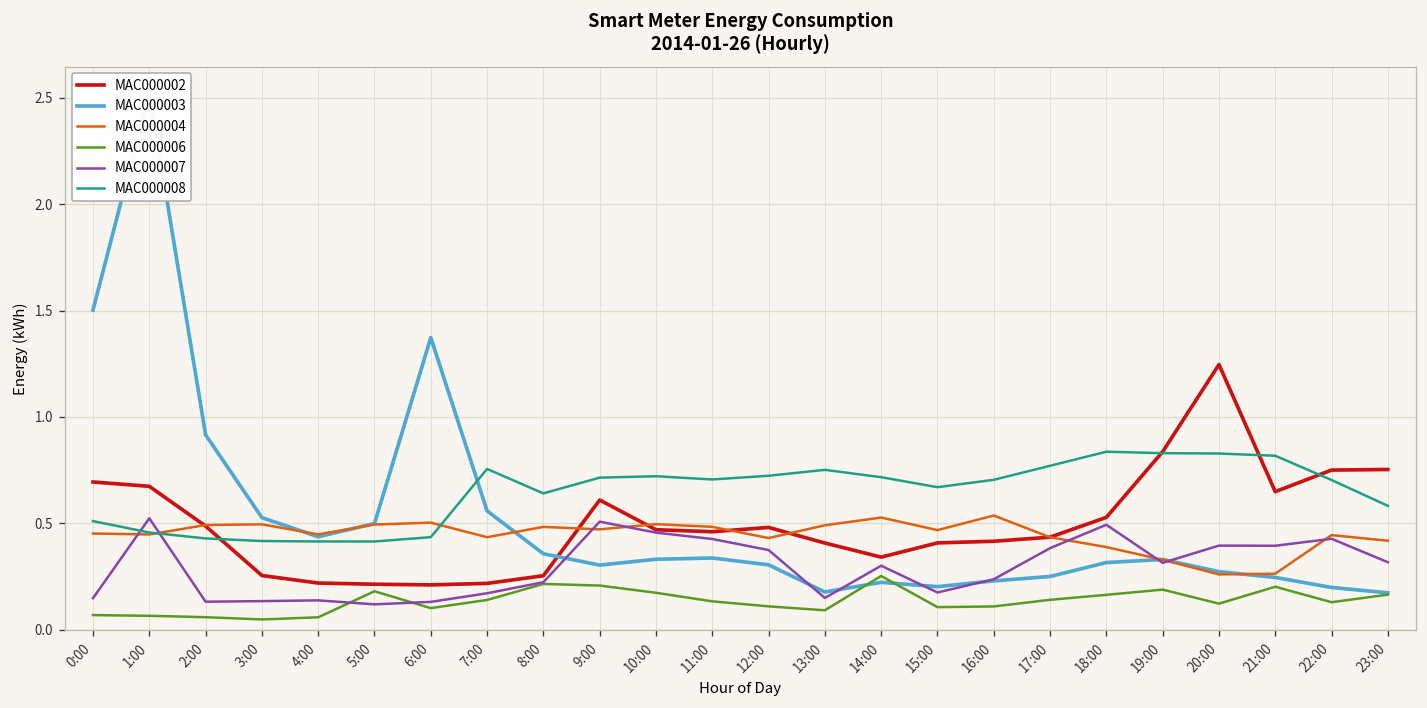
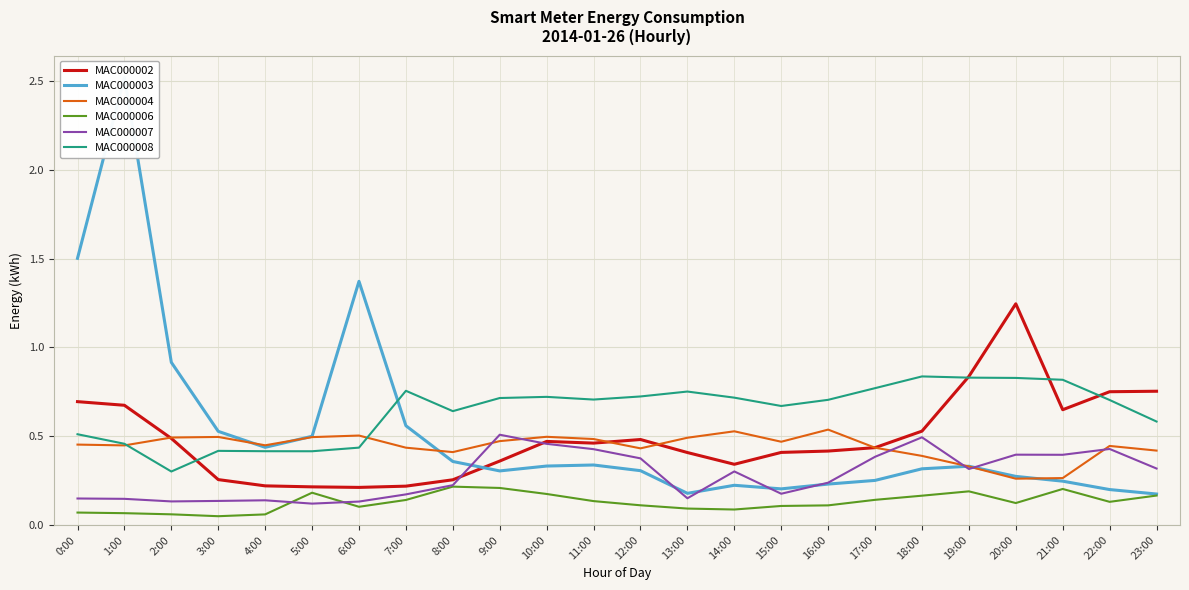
  {
    "MAC000002": {
      "0:00": 0.69,
      "1:00": 0.67,
      "3:00": 0.26,
      "4:00": 0.22,
      "5:00": 0.21,
      "6:00": 0.21,
      "7:00": 0.22,
      "8:00": 0.25,
-     "9:00": 0.61,
+     "9:00": 0.36,
      "11:00": 0.46,
      "12:00": 0.48,
      "13:00": 0.41,
      "14:00": 0.34,
      "15:00": 0.41,
      "16:00": 0.42,
      "18:00": 0.53,
      "20:00": 1.25,
      "21:00": 0.65,
      "22:00": 0.75,
      "23:00": 0.75
    },
    "MAC000003": {
      "0:00": 1.50,
      "2:00": 0.92,
      "3:00": 0.53,
      "6:00": 1.37,
      "7:00": 0.56,
      "8:00": 0.36,
      "9:00": 0.30,
      "10:00": 0.33,
      "11:00": 0.34,
      "12:00": 0.31,
      "13:00": 0.18,
      "14:00": 0.22,
      "15:00": 0.20,
      "17:00": 0.25,
      "18:00": 0.32,
      "21:00": 0.25,
      "22:00": 0.20
    },
    "MAC000004": {
      "0:00": 0.45,
      "3:00": 0.50,
      "6:00": 0.50,
      "7:00": 0.44,
-     "8:00": 0.48,
+     "8:00": 0.41,
      "9:00": 0.47,
      "10:00": 0.50,
      "11:00": 0.48,
      "12:00": 0.43,
      "13:00": 0.49,
      "14:00": 0.53,
      "15:00": 0.47,
      "16:00": 0.54,
      "18:00": 0.39,
      "21:00": 0.26,
      "22:00": 0.45,
      "23:00": 0.42
    },
    "MAC000006": {
      "0:00": 0.07,
      "1:00": 0.07,
      "2:00": 0.06,
      "3:00": 0.05,
      "4:00": 0.06,
      "5:00": 0.18,
      "6:00": 0.10,
      "7:00": 0.14,
      "9:00": 0.21,
      "10:00": 0.17,
      "11:00": 0.13,
      "12:00": 0.11,
      "13:00": 0.09,
-     "14:00": 0.25,
+     "14:00": 0.09,
      "15:00": 0.11,
      "16:00": 0.11,
      "17:00": 0.14,
      "18:00": 0.16,
      "19:00": 0.19,
      "20:00": 0.12,
      "21:00": 0.20,
      "22:00": 0.13
    },
    "MAC000007": {
      "0:00": 0.15,
-     "1:00": 0.52,
+     "1:00": 0.15,
      "2:00": 0.13,
      "3:00": 0.14,
      "4:00": 0.14,
      "5:00": 0.12,
      "6:00": 0.13,
      "7:00": 0.17,
      "9:00": 0.51,
      "11:00": 0.43,
      "12:00": 0.38,
      "13:00": 0.15,
      "14:00": 0.30,
      "15:00": 0.18,
      "17:00": 0.38,
      "18:00": 0.49,
      "20:00": 0.40,
      "21:00": 0.40,
      "22:00": 0.43,
      "23:00": 0.32
    },
    "MAC000008": {
      "0:00": 0.51,
-     "2:00": 0.43,
+     "2:00": 0.30,
      "3:00": 0.42,
      "4:00": 0.42,
      "5:00": 0.42,
      "6:00": 0.44,
      "7:00": 0.76,
      "8:00": 0.64,
      "9:00": 0.72,
      "10:00": 0.72,
      "11:00": 0.71,
      "12:00": 0.72,
      "13:00": 0.75,
      "14:00": 0.72,
      "15:00": 0.67,
      "16:00": 0.71,
      "17:00": 0.77,
      "18:00": 0.84,
      "20:00": 0.83,
      "21:00": 0.82,
      "22:00": 0.70,
      "23:00": 0.58
    }
  }
